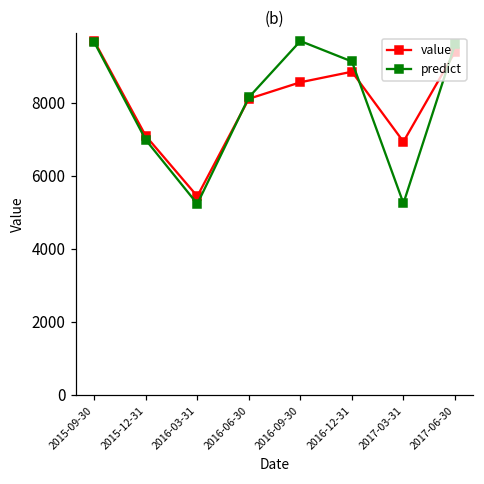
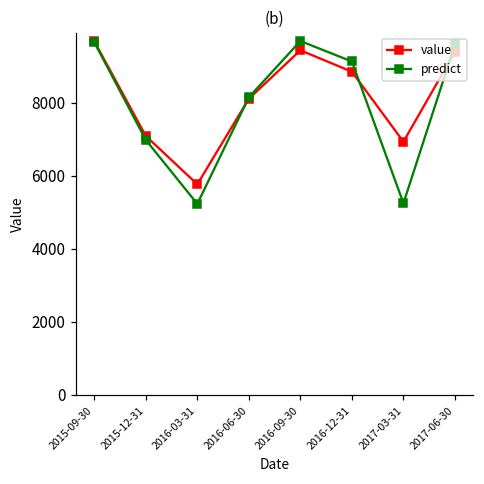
  {
    "value": {
      "2015-12-31": 7100,
-     "2016-03-31": 5400,
-     "2016-09-30": 8600,
+     "2016-03-31": 5800,
+     "2016-09-30": 9400,
      "2016-12-31": 8800,
      "2017-03-31": 6900
    },
    "predict": {
      "2015-12-31": 7000,
      "2016-03-31": 5200,
      "2016-09-30": 9700,
      "2016-12-31": 9100,
      "2017-03-31": 5200
    }
  }
